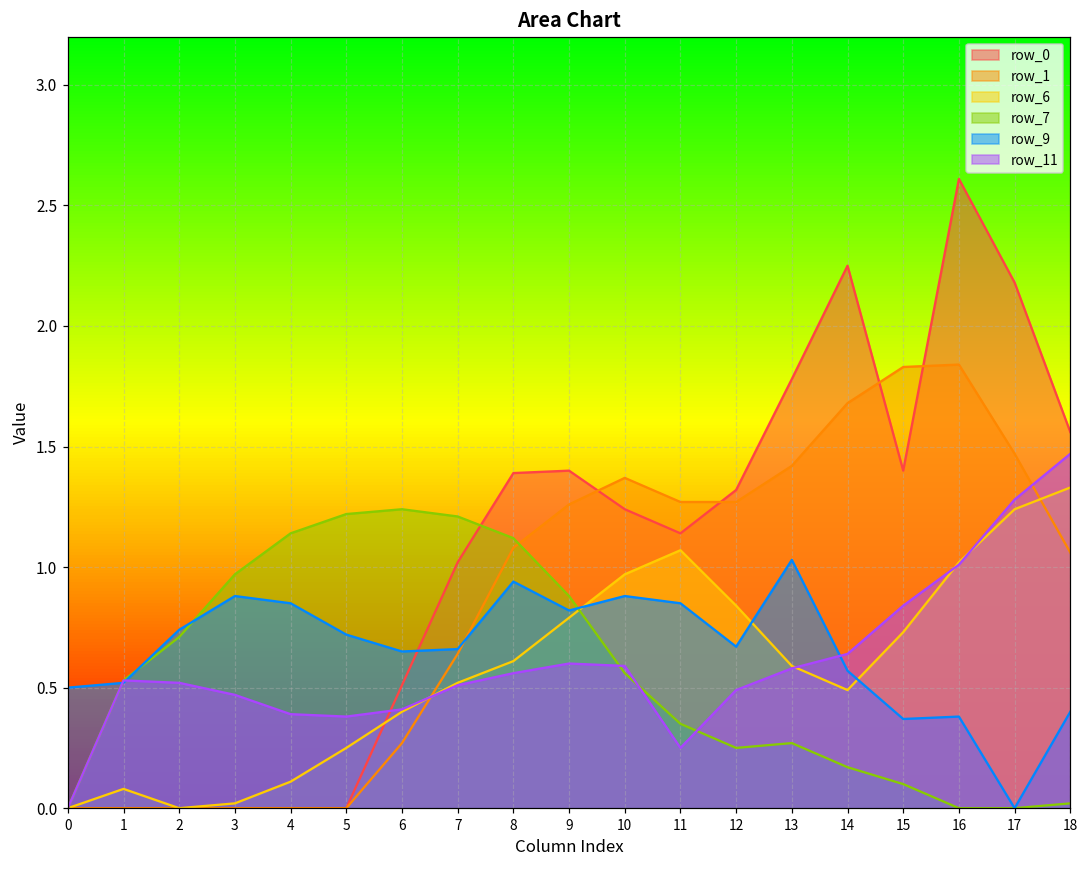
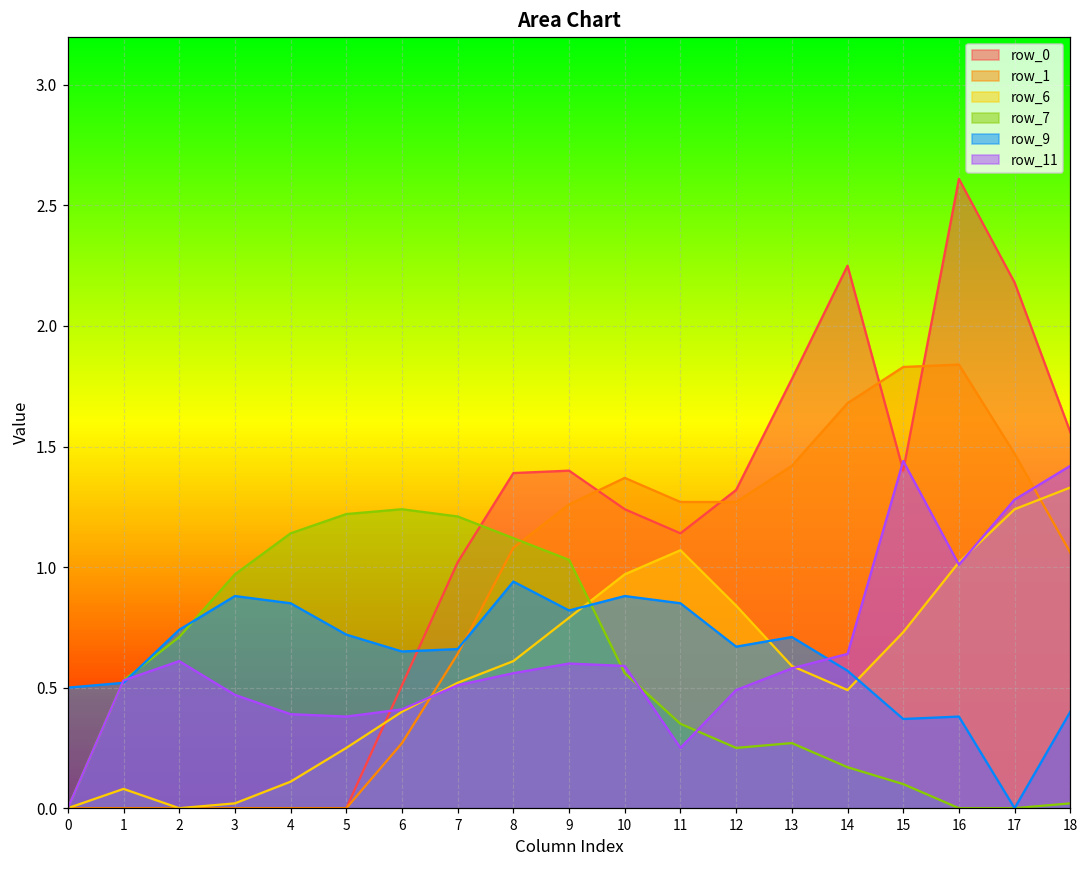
  {
    "row_0": {
      "6": 0.51,
      "7": 1.02,
      "8": 1.39,
      "9": 1.40,
      "10": 1.24,
      "11": 1.14,
      "12": 1.32,
      "13": 1.78,
      "14": 2.25,
      "15": 1.40,
      "16": 2.61,
      "17": 2.18,
      "18": 1.56
    },
    "row_7": {
      "2": 0.71,
      "3": 0.97,
      "4": 1.14,
      "5": 1.22,
      "6": 1.24,
      "7": 1.21,
      "8": 1.12,
-     "9": 0.88,
+     "9": 1.03,
      "10": 0.56,
      "11": 0.35,
      "12": 0.25,
      "13": 0.27,
      "14": 0.17,
      "15": 0.10,
      "16": 0.00,
      "18": 0.02
    },
    "row_9": {
      "0": 0.50,
      "2": 0.74,
      "3": 0.88,
      "4": 0.85,
      "5": 0.72,
      "6": 0.65,
      "7": 0.66,
      "8": 0.94,
      "9": 0.82,
      "10": 0.88,
      "11": 0.85,
      "12": 0.67,
-     "13": 1.03,
+     "13": 0.71,
      "14": 0.57,
      "15": 0.37,
      "16": 0.38,
      "18": 0.40
    },
    "row_11": {
-     "2": 0.52,
+     "2": 0.61,
      "3": 0.47,
      "4": 0.39,
      "5": 0.38,
      "8": 0.56,
      "9": 0.60,
      "10": 0.59,
      "11": 0.25,
      "12": 0.49,
      "14": 0.64,
-     "15": 0.84,
+     "15": 1.44,
      "17": 1.28,
-     "18": 1.47
+     "18": 1.42
    }
  }
